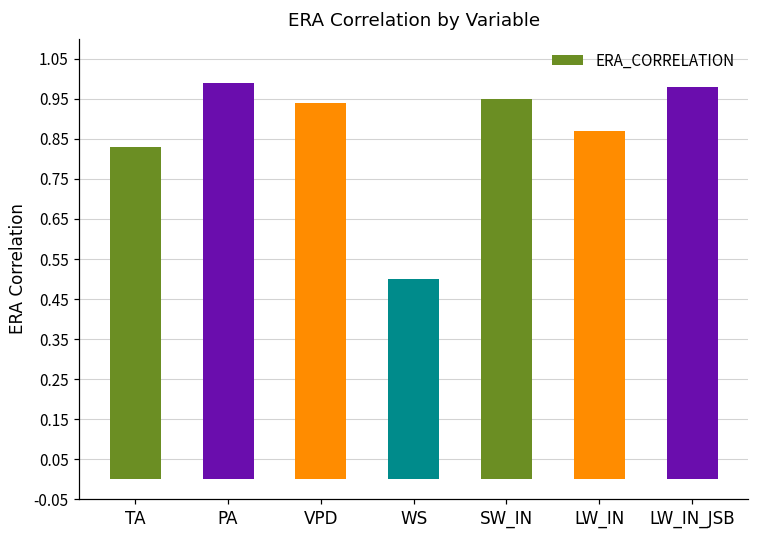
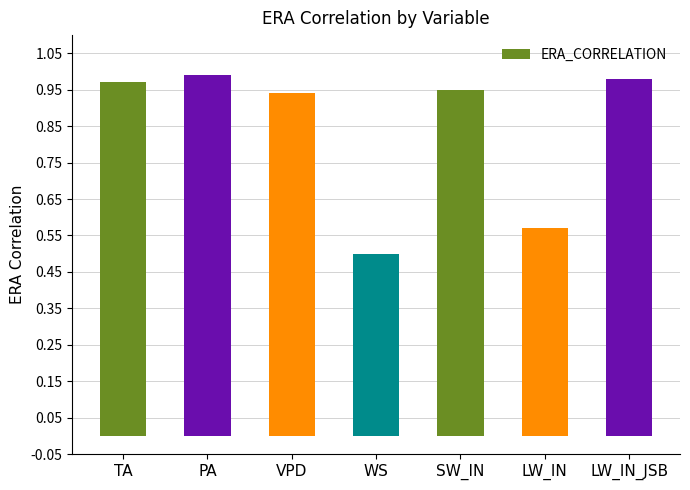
  {
-   "TA": 0.83,
+   "TA": 0.97,
    "PA": 0.99,
    "VPD": 0.94,
    "WS": 0.50,
    "SW_IN": 0.95,
-   "LW_IN": 0.87,
+   "LW_IN": 0.57,
    "LW_IN_JSB": 0.98
  }
